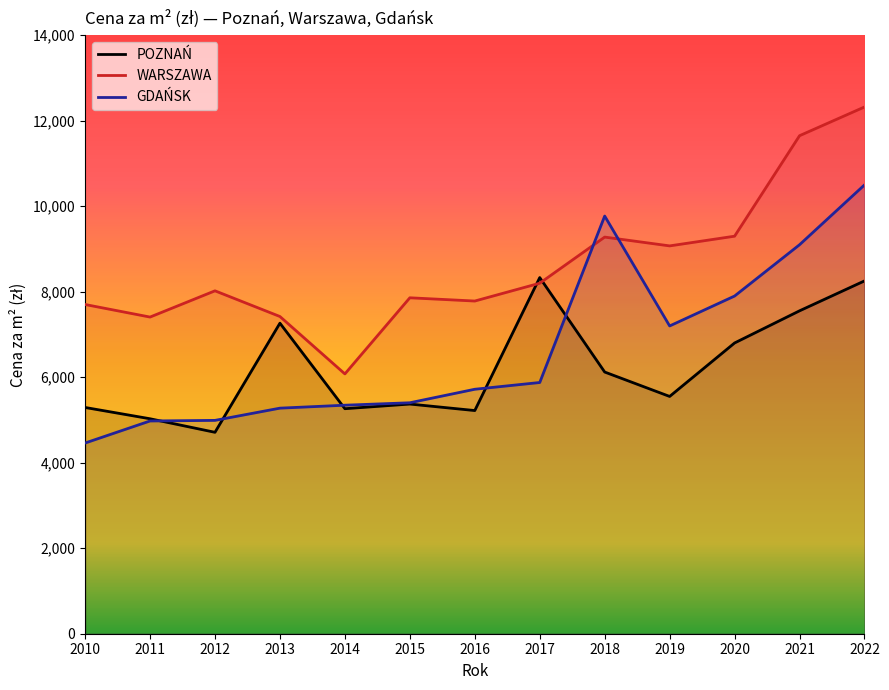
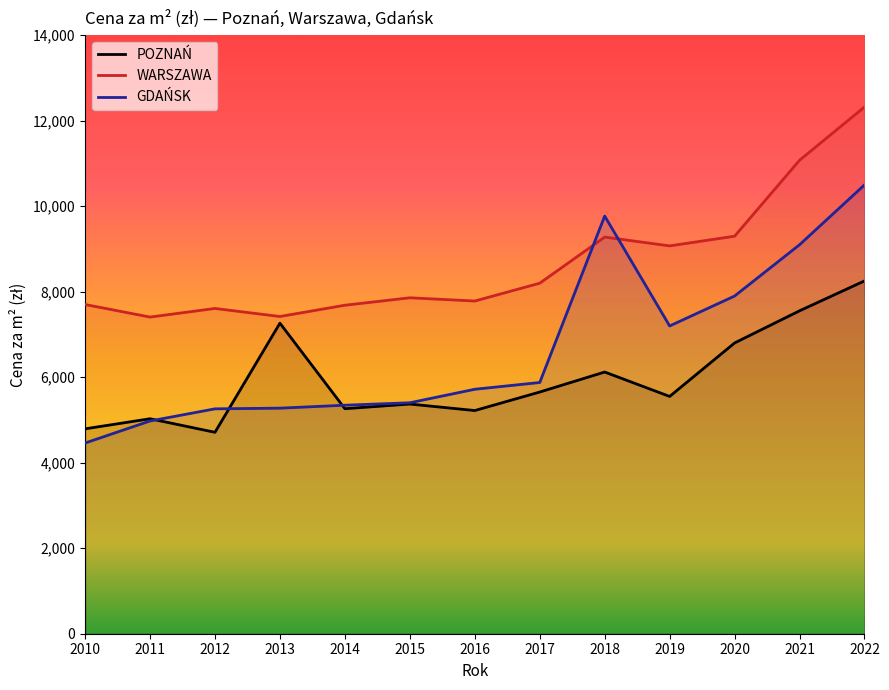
  {
    "POZNAŃ": {
-     "2010": "5,300",
+     "2010": "4,800",
      "2012": "4,700",
      "2013": "7,300",
      "2014": "5,300",
      "2016": "5,200",
-     "2017": "8,300",
+     "2017": "5,700",
      "2018": "6,100",
      "2019": "5,600",
      "2020": "6,800",
      "2021": "7,600",
      "2022": "8,300"
    },
    "WARSZAWA": {
      "2010": "7,700",
      "2011": "7,400",
-     "2012": "8,000",
+     "2012": "7,600",
      "2013": "7,400",
-     "2014": "6,100",
+     "2014": "7,700",
      "2015": "7,900",
      "2016": "7,800",
      "2017": "8,200",
      "2018": "9,300",
      "2019": "9,100",
      "2020": "9,300",
-     "2021": "11,700",
+     "2021": "11,100",
      "2022": "12,300"
    },
    "GDAŃSK": {
      "2010": "4,500",
-     "2012": "5,000",
+     "2012": "5,300",
      "2013": "5,300",
      "2014": "5,300",
      "2016": "5,700",
      "2017": "5,900",
      "2018": "9,800",
      "2019": "7,200",
      "2020": "7,900",
      "2021": "9,100",
      "2022": "10,500"
    }
  }
